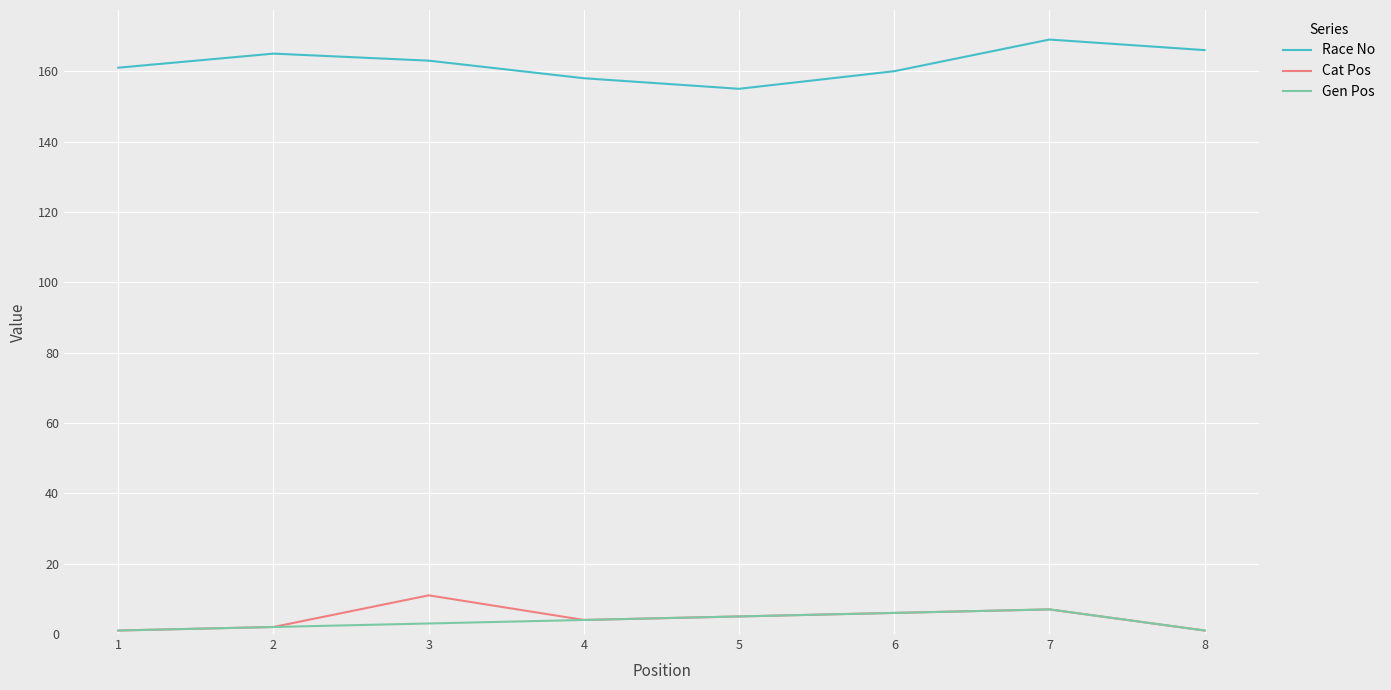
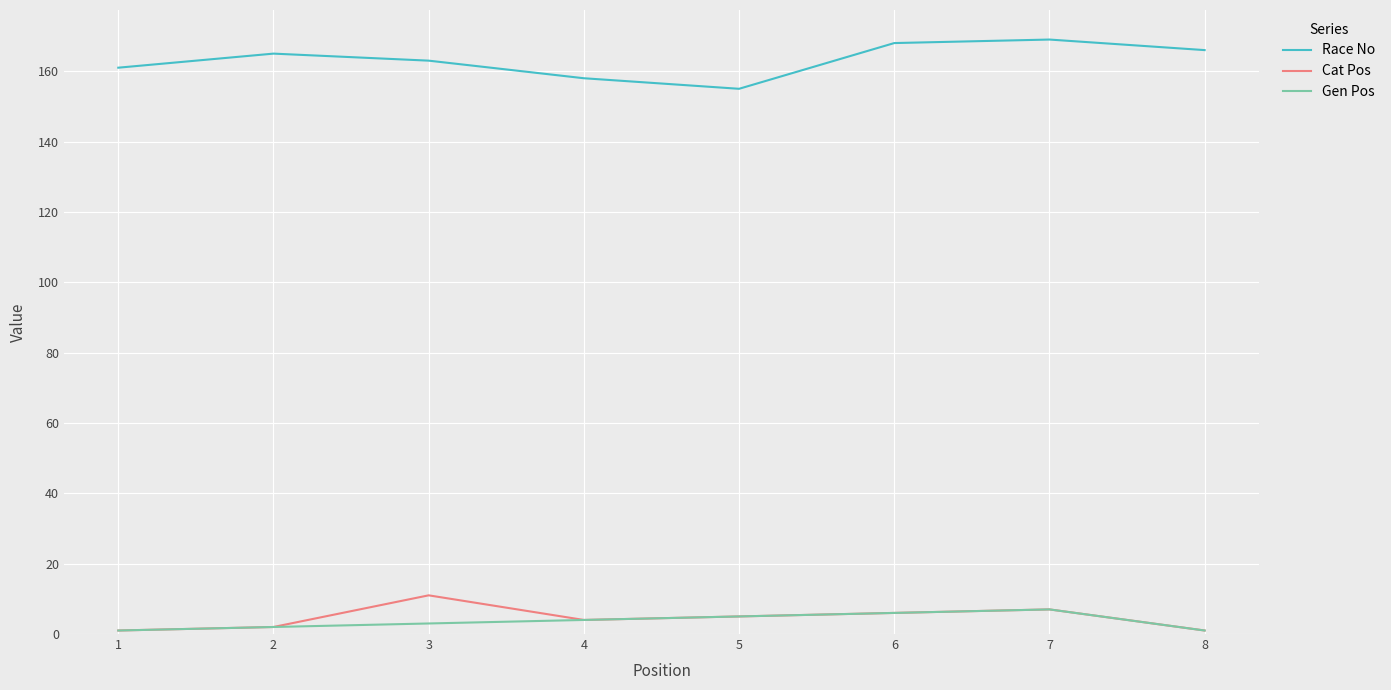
  {
    "Race No": {
      "1": 161,
      "2": 165,
      "3": 163,
      "4": 158,
      "5": 155,
-     "6": 160,
+     "6": 168,
      "7": 169,
      "8": 166
    },
    "Cat Pos": {
      "3": 11
    },
    "Gen Pos": {
      "3": 3
    }
  }
